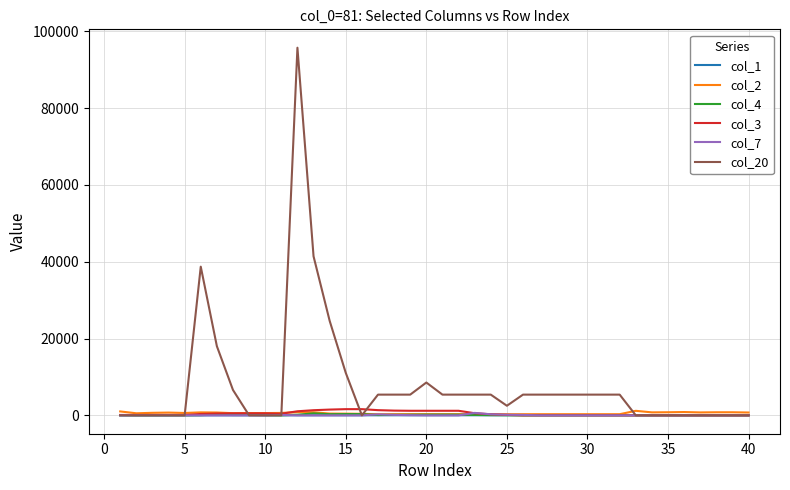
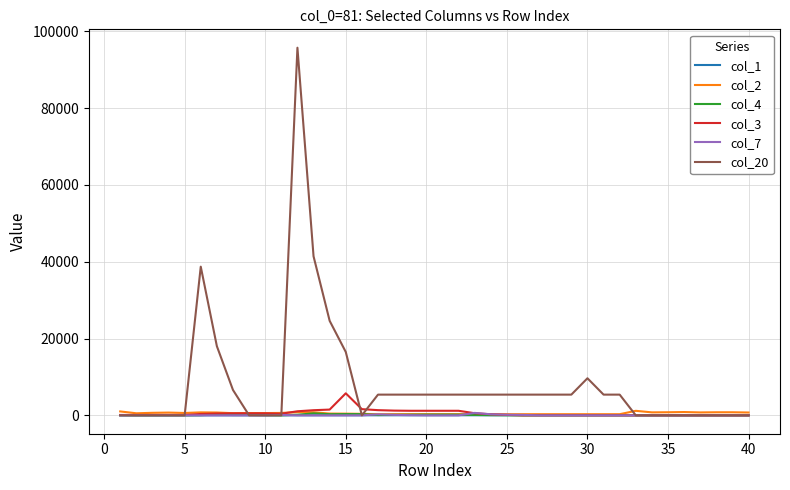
  {
    "col_2": {
      "35": 1000,
      "40": 1000
    },
    "col_3": {
-     "15": 2000,
+     "15": 6000,
      "20": 1000
    },
    "col_20": {
-     "15": 11000,
-     "20": 9000,
-     "25": 2000,
-     "30": 5000
+     "15": 17000,
+     "20": 5000,
+     "25": 5000,
+     "30": 10000
    }
  }
